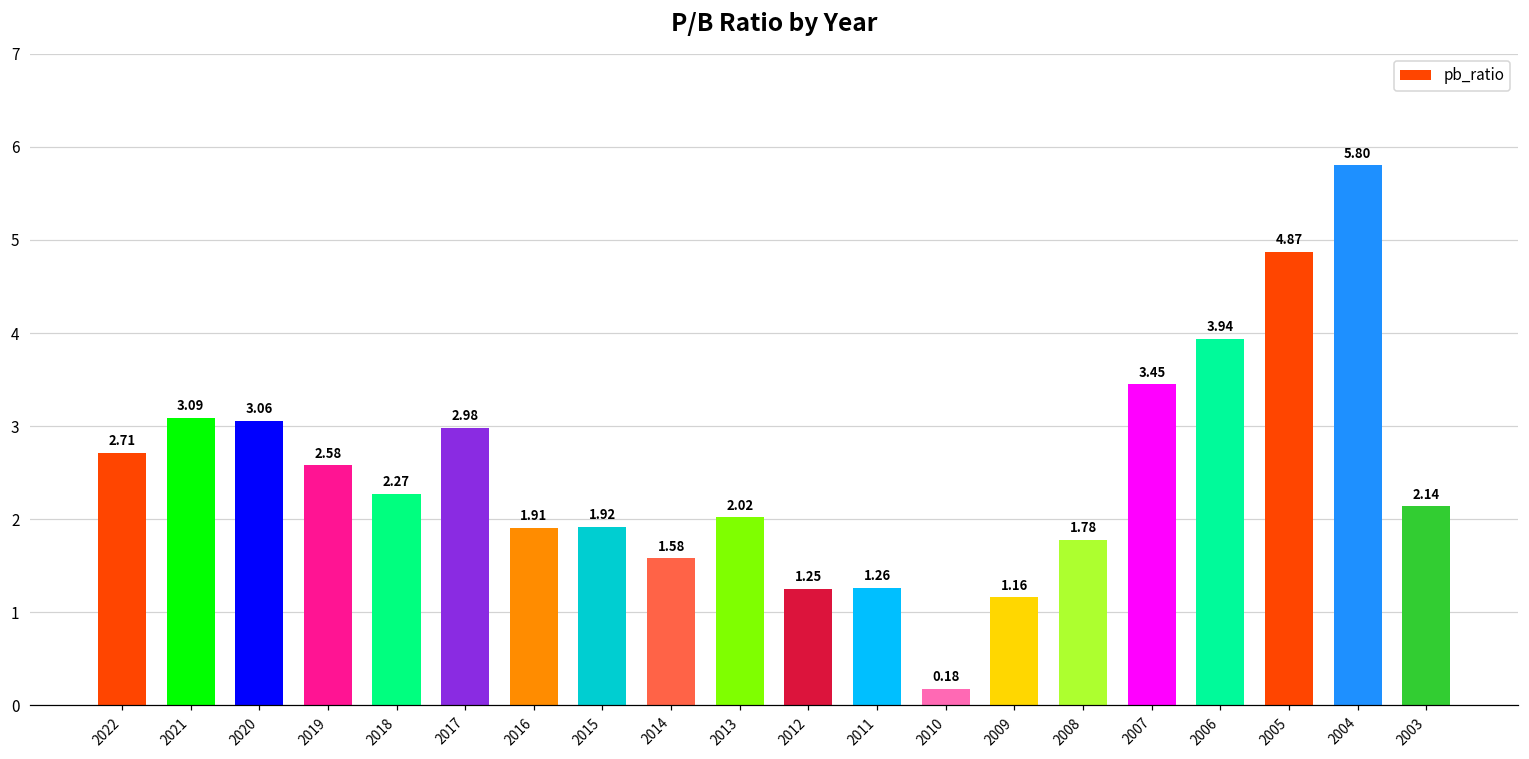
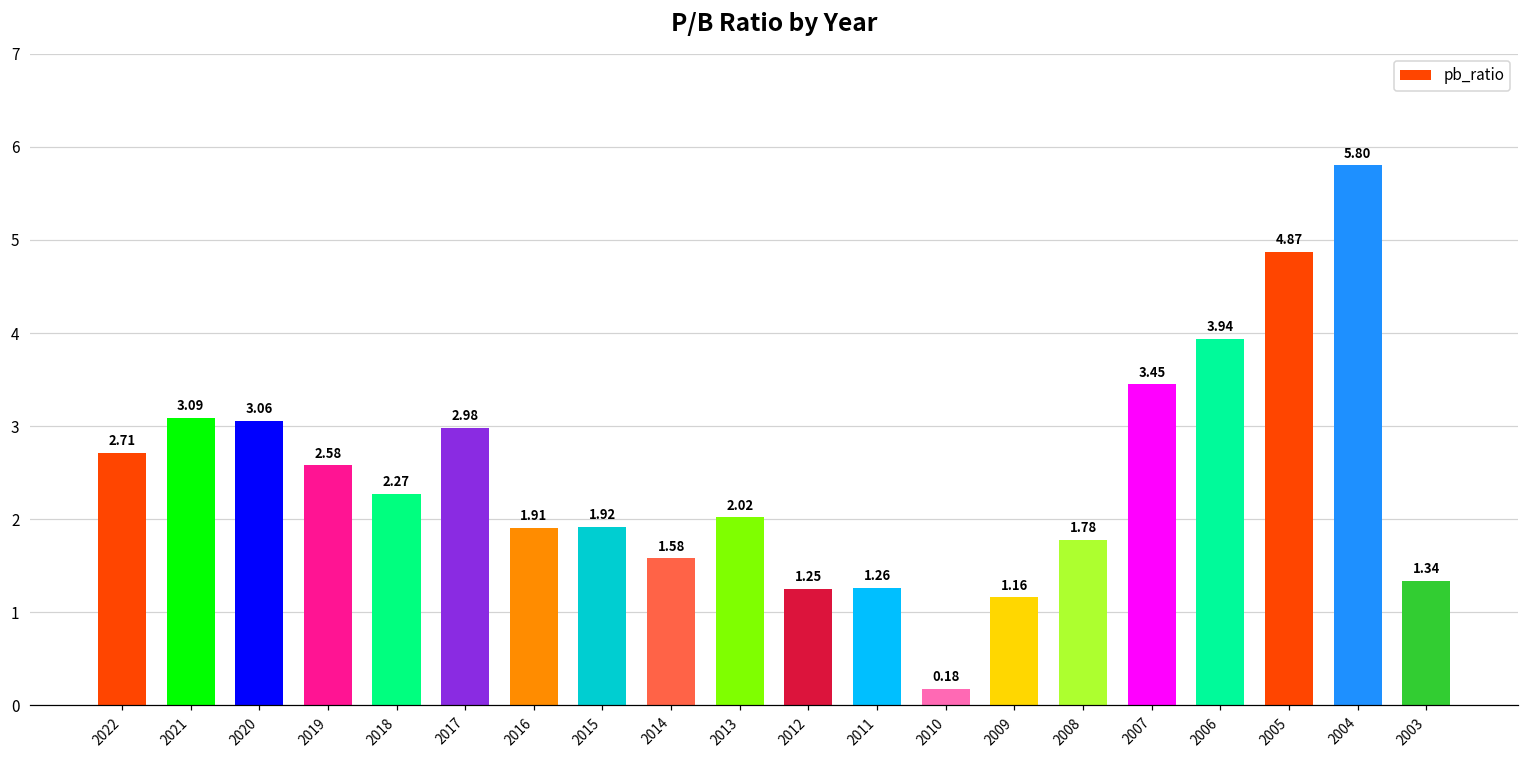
  {
    "2022": 2.71,
    "2021": 3.09,
    "2020": 3.06,
    "2019": 2.58,
    "2018": 2.27,
    "2017": 2.98,
    "2016": 1.91,
    "2015": 1.92,
    "2014": 1.58,
    "2013": 2.02,
    "2012": 1.25,
    "2011": 1.26,
    "2010": 0.18,
    "2009": 1.16,
    "2008": 1.78,
    "2007": 3.45,
    "2006": 3.94,
    "2005": 4.87,
    "2004": 5.80,
-   "2003": 2.14
+   "2003": 1.34
  }
